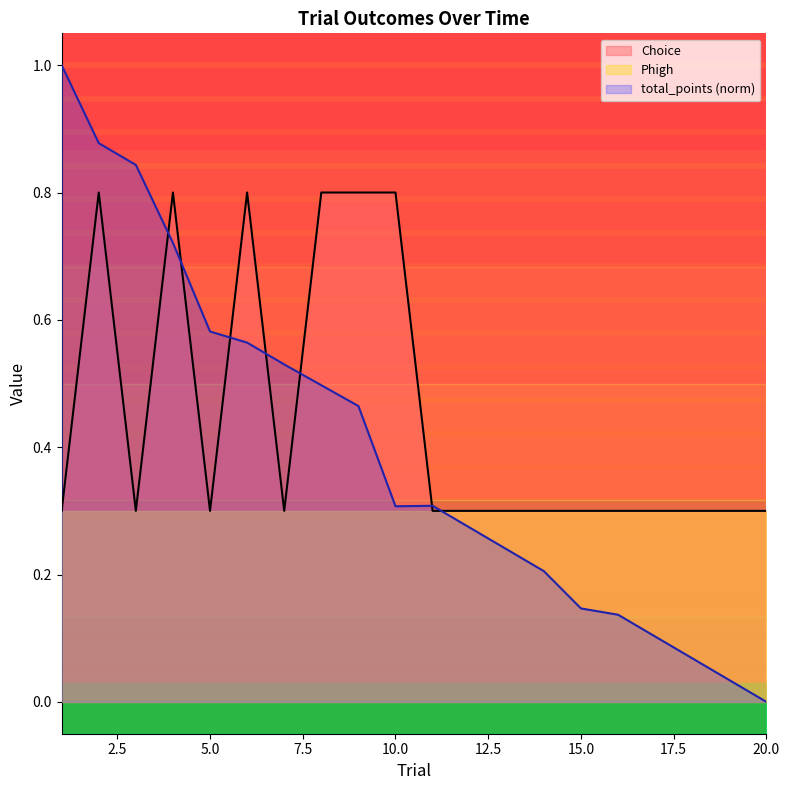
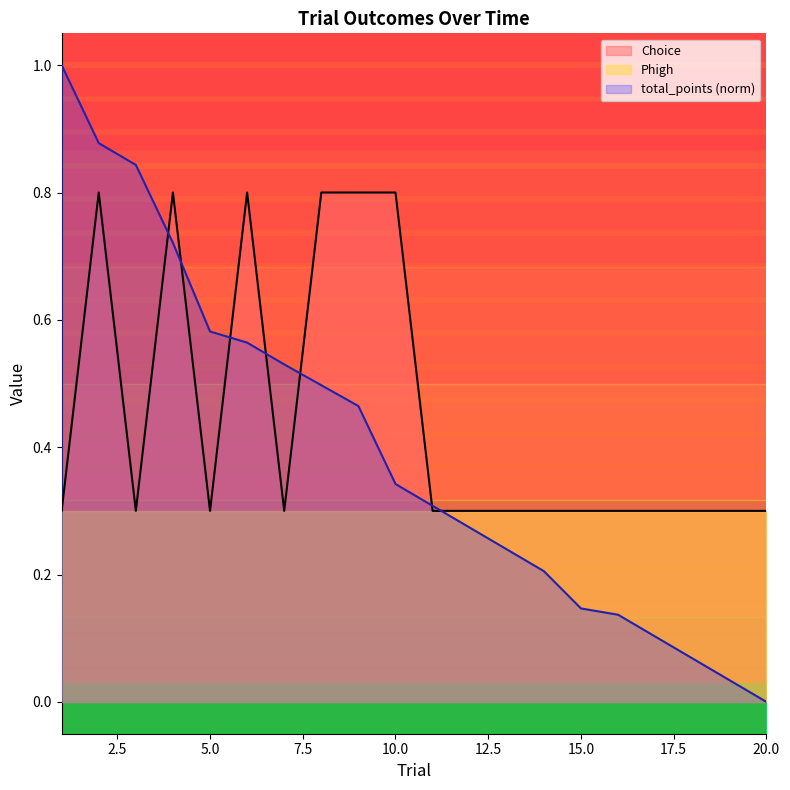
  {
    "Choice": {
      "10.0": 0.80
    },
    "Phigh": {
      "10.0": 0.30
    },
    "total_points (norm)": {
      "5.0": 0.58,
-     "10.0": 0.31,
+     "10.0": 0.34,
      "15.0": 0.15,
      "20.0": 0.00
    }
  }
